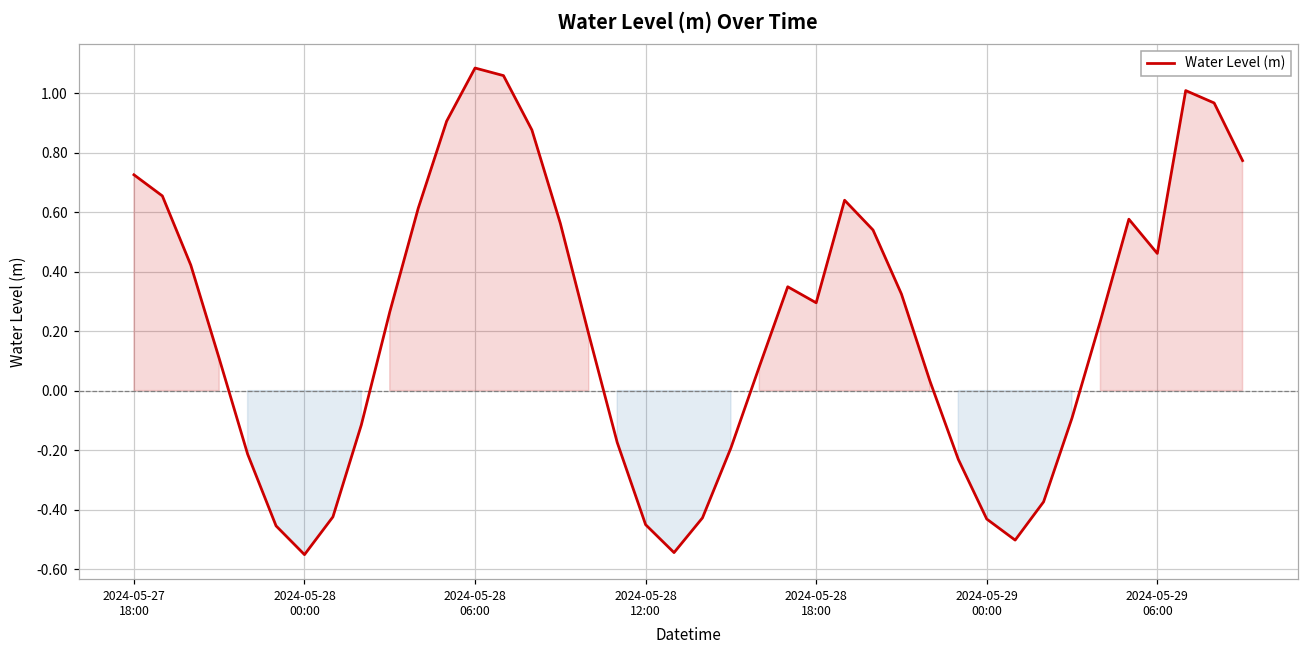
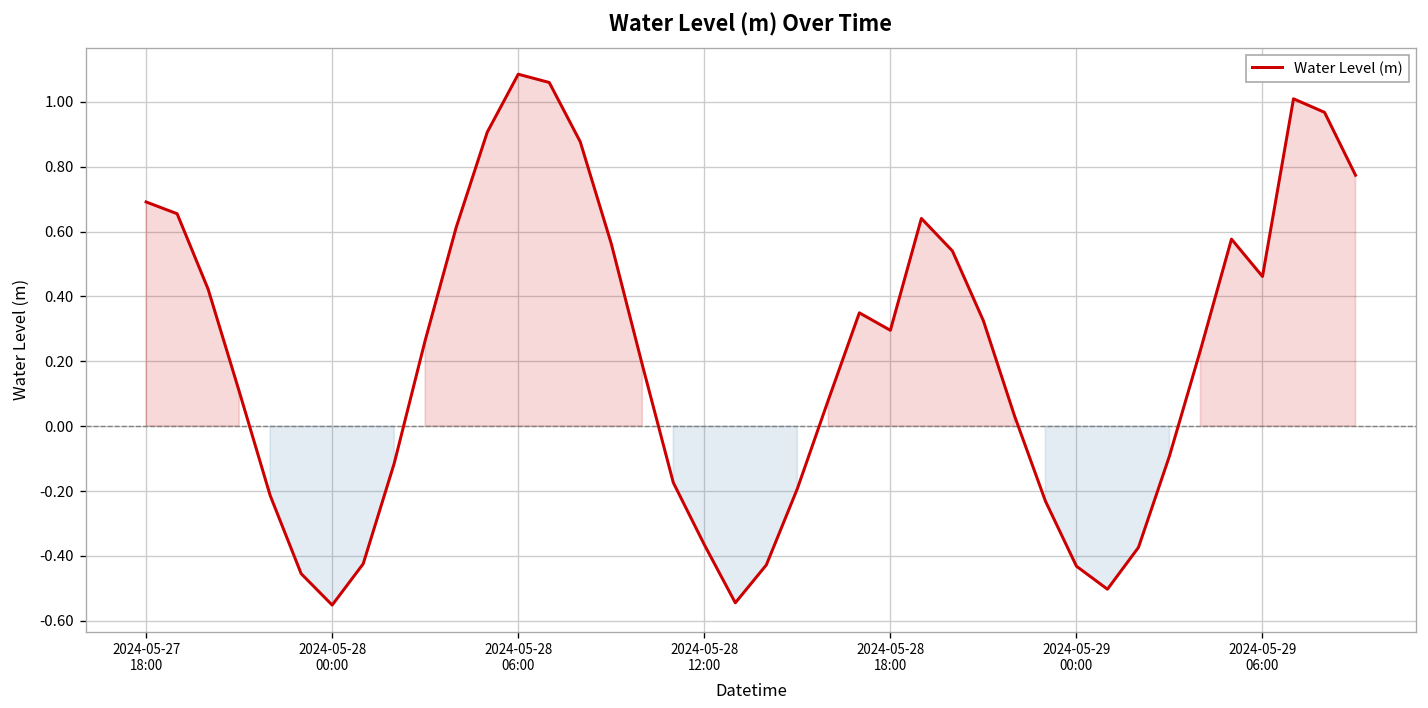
  {
-   "2024-05-27 18:00": 0.73,
+   "2024-05-27 18:00": 0.69,
    "2024-05-28 00:00": -0.55,
    "2024-05-28 06:00": 1.08,
-   "2024-05-28 12:00": -0.45,
+   "2024-05-28 12:00": -0.37,
    "2024-05-28 18:00": 0.30,
    "2024-05-29 00:00": -0.43,
    "2024-05-29 06:00": 0.46
  }
